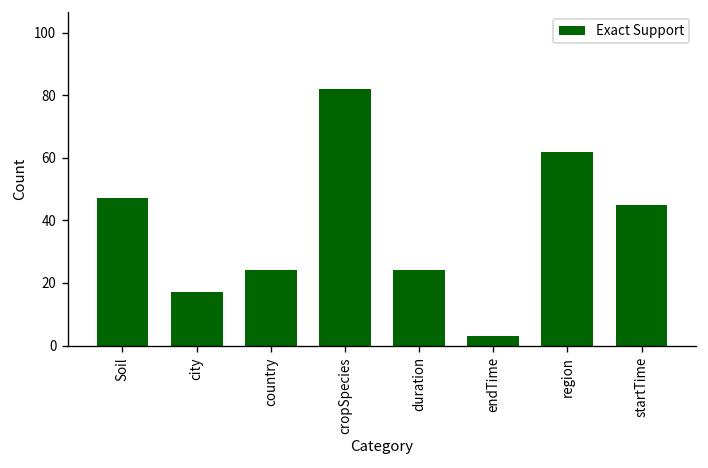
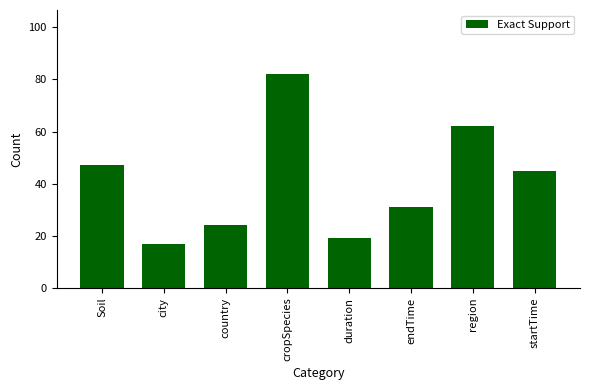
  {
    "Soil": 47,
    "city": 17,
    "country": 24,
    "cropSpecies": 82,
-   "duration": 24,
-   "endTime": 3,
+   "duration": 19,
+   "endTime": 31,
    "region": 62,
    "startTime": 45
  }
